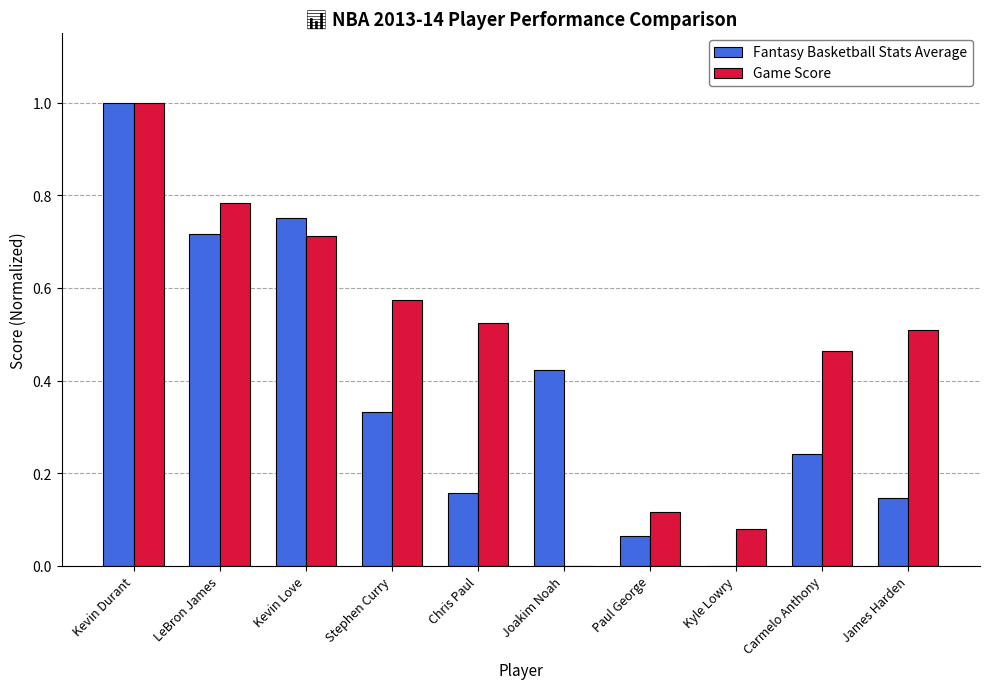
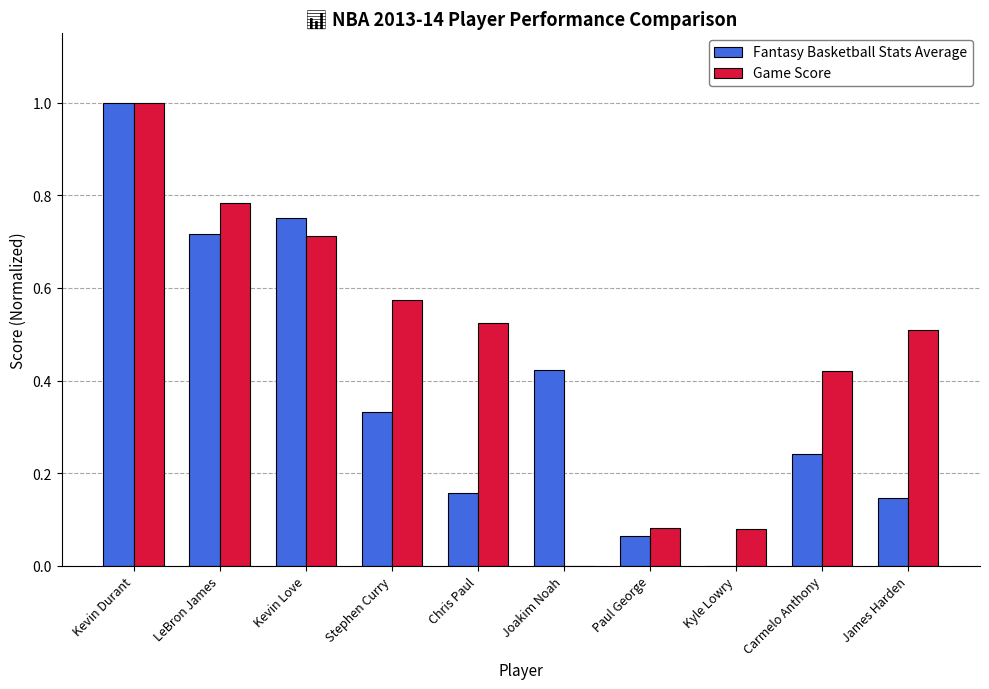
  {
    "Fantasy Basketball Stats Average": {
      "Kevin Durant": 1.00,
      "LeBron James": 0.72,
      "Kevin Love": 0.75,
      "Stephen Curry": 0.33,
      "Chris Paul": 0.16,
      "Joakim Noah": 0.42,
      "Paul George": 0.06,
      "Kyle Lowry": 0.00,
      "Carmelo Anthony": 0.24,
      "James Harden": 0.15
    },
    "Game Score": {
      "Kevin Durant": 1.00,
      "LeBron James": 0.78,
      "Kevin Love": 0.71,
      "Stephen Curry": 0.57,
      "Chris Paul": 0.53,
      "Joakim Noah": 0.00,
-     "Paul George": 0.12,
+     "Paul George": 0.08,
      "Kyle Lowry": 0.08,
-     "Carmelo Anthony": 0.47,
+     "Carmelo Anthony": 0.42,
      "James Harden": 0.51
    }
  }
